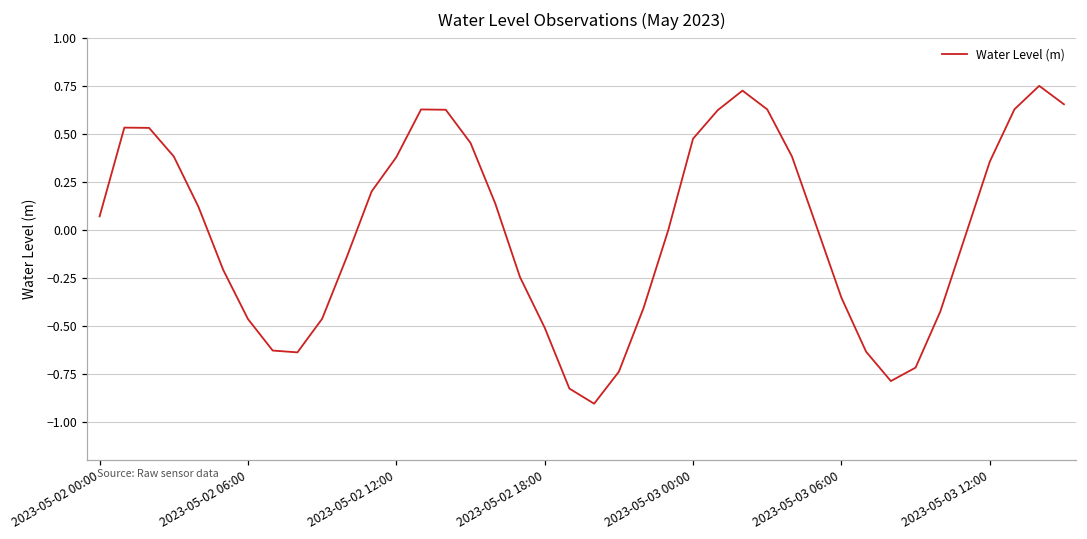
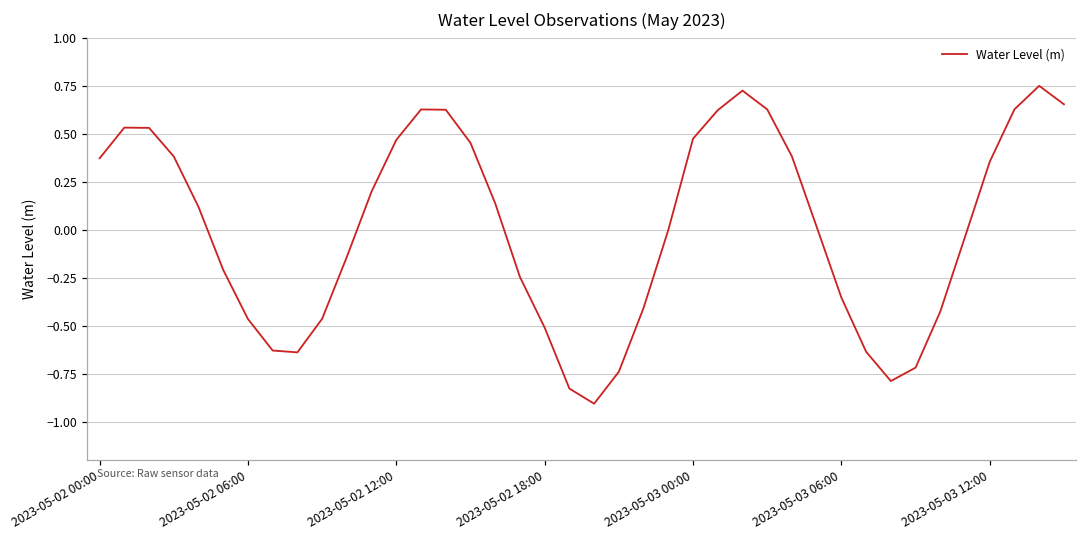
  {
-   "2023-05-02 00:00": 0.07,
+   "2023-05-02 00:00": 0.37,
    "2023-05-02 06:00": -0.46,
-   "2023-05-02 12:00": 0.38,
+   "2023-05-02 12:00": 0.47,
    "2023-05-02 18:00": -0.51,
    "2023-05-03 00:00": 0.47,
    "2023-05-03 06:00": -0.35,
    "2023-05-03 12:00": 0.35
  }
